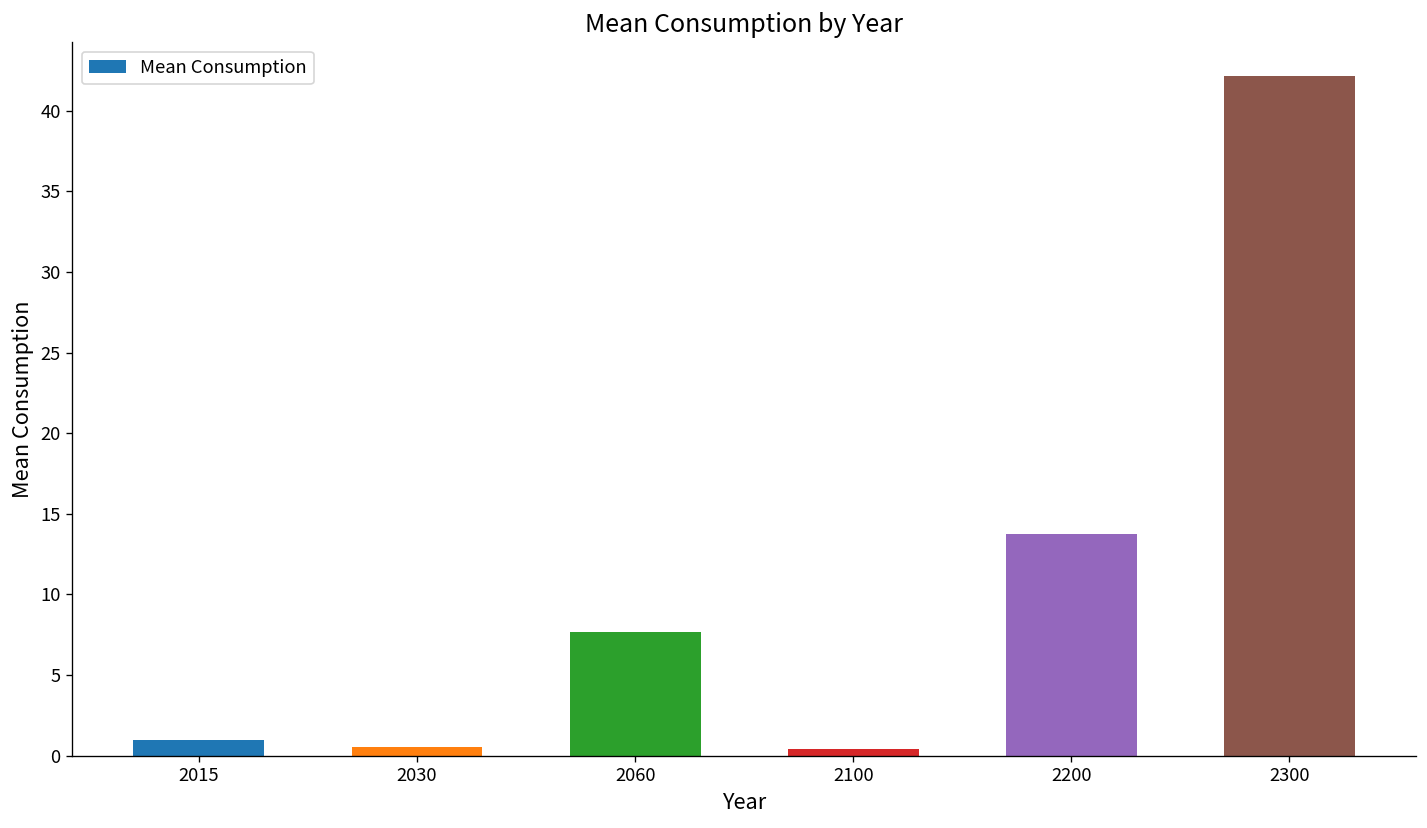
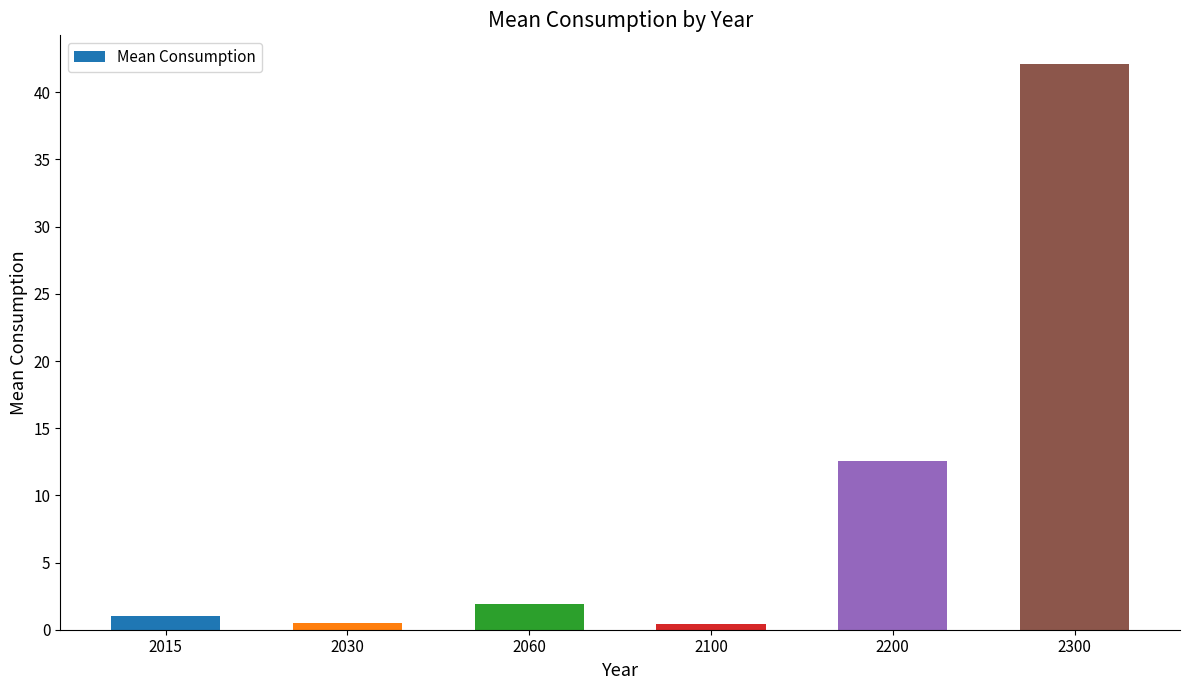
  {
    "2015": 1.0,
    "2030": 0.5,
-   "2060": 7.7,
+   "2060": 1.9,
    "2100": 0.4,
-   "2200": 13.7,
+   "2200": 12.5,
    "2300": 42.1
  }
